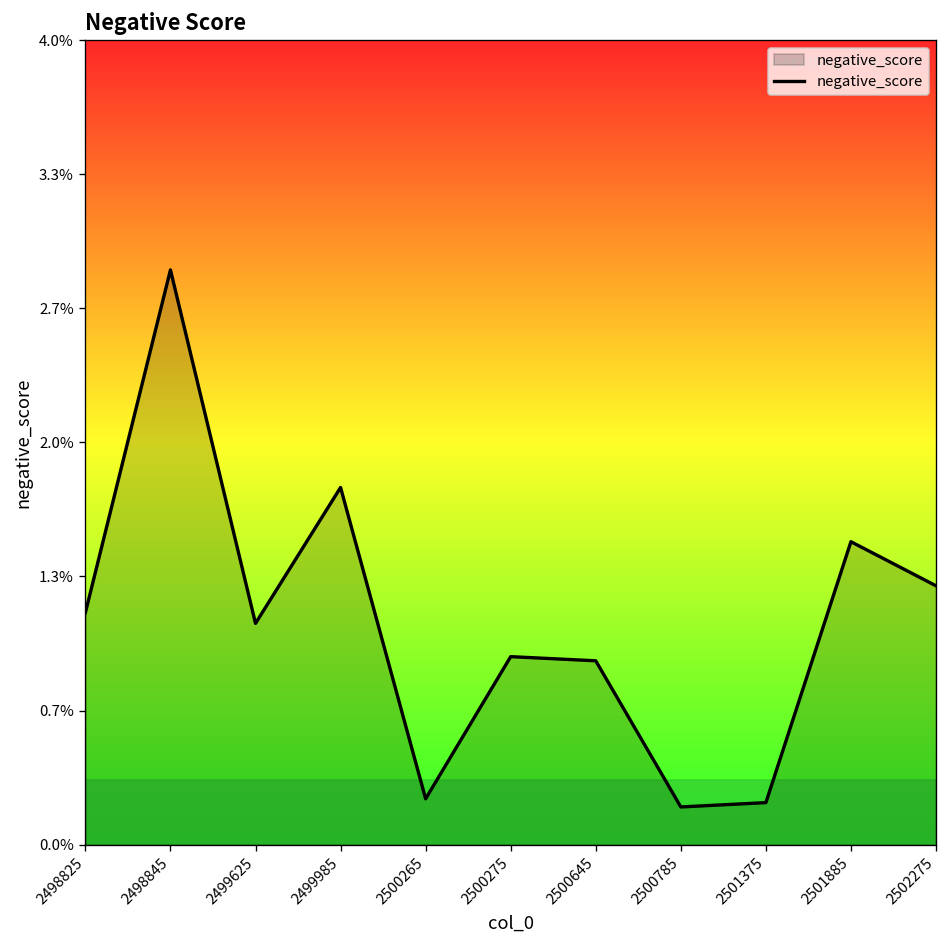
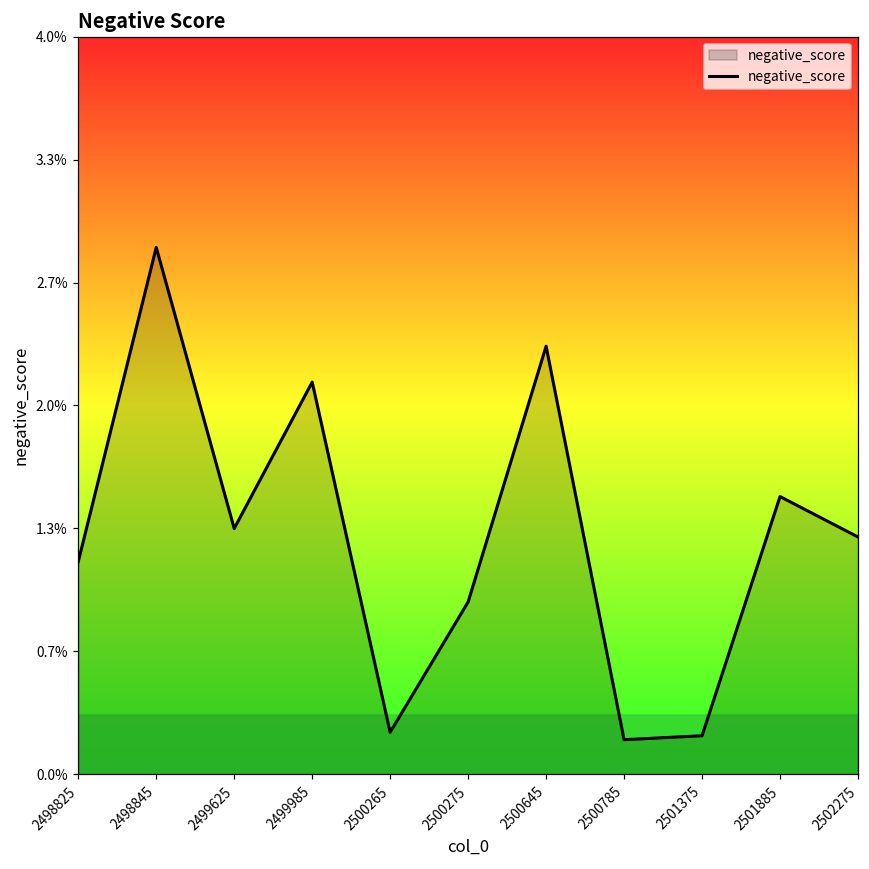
  {
    "2498825": "1.16%",
    "2498845": "2.86%",
-   "2499625": "1.10%",
-   "2499985": "1.78%",
+   "2499625": "1.34%",
+   "2499985": "2.13%",
    "2500275": "0.94%",
-   "2500645": "0.92%",
+   "2500645": "2.33%",
    "2501885": "1.51%",
    "2502275": "1.29%"
  }
